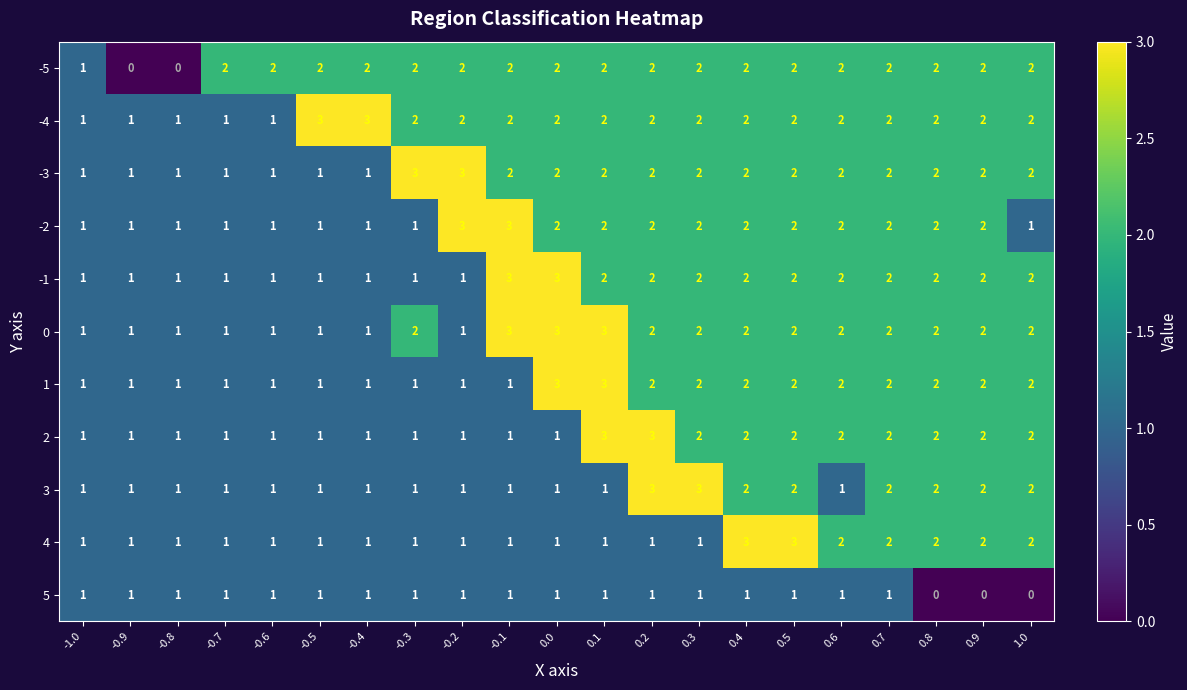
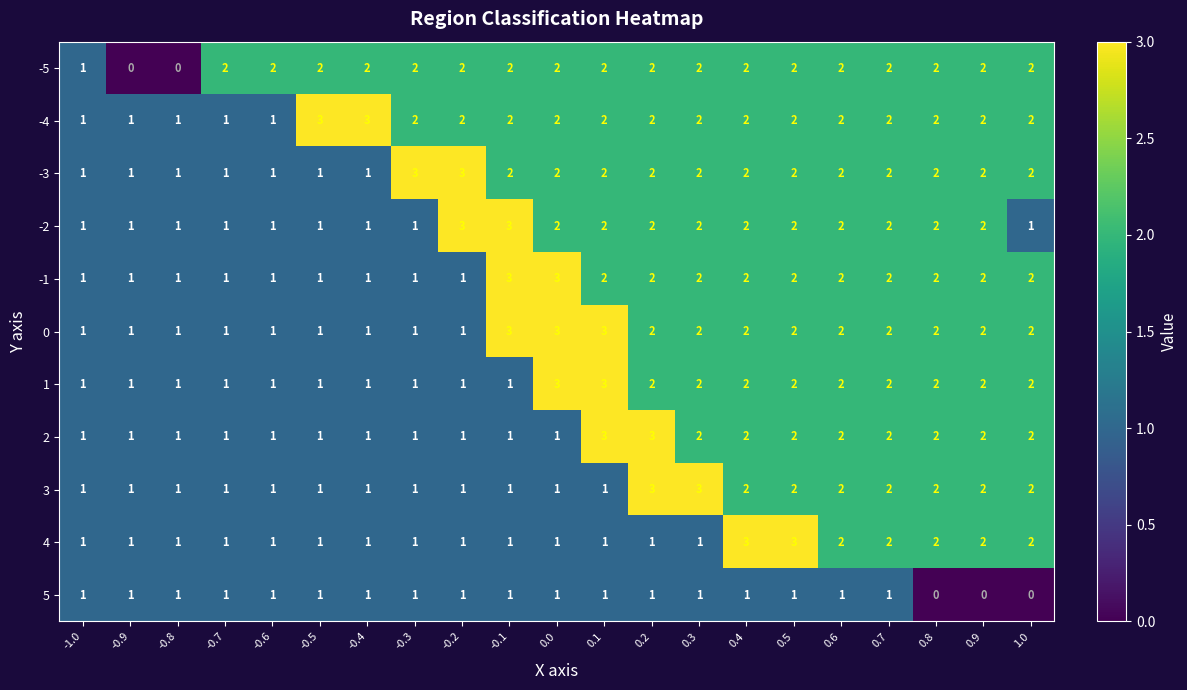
  {
    "0": {
      "-1.0": 1,
      "-0.9": 1,
      "-0.8": 1,
      "-0.7": 1,
      "-0.6": 1,
      "-0.5": 1,
      "-0.4": 1,
-     "-0.3": 2,
+     "-0.3": 1,
      "-0.2": 1,
      "0.2": 2,
      "0.3": 2,
      "0.4": 2,
      "0.5": 2,
      "0.6": 2,
      "0.7": 2,
      "0.8": 2,
      "0.9": 2,
      "1.0": 2
    },
    "3": {
      "-1.0": 1,
      "-0.9": 1,
      "-0.8": 1,
      "-0.7": 1,
      "-0.6": 1,
      "-0.5": 1,
      "-0.4": 1,
      "-0.3": 1,
      "-0.2": 1,
      "-0.1": 1,
      "0.0": 1,
      "0.1": 1,
      "0.4": 2,
      "0.5": 2,
-     "0.6": 1,
+     "0.6": 2,
      "0.7": 2,
      "0.8": 2,
      "0.9": 2,
      "1.0": 2
    }
  }
